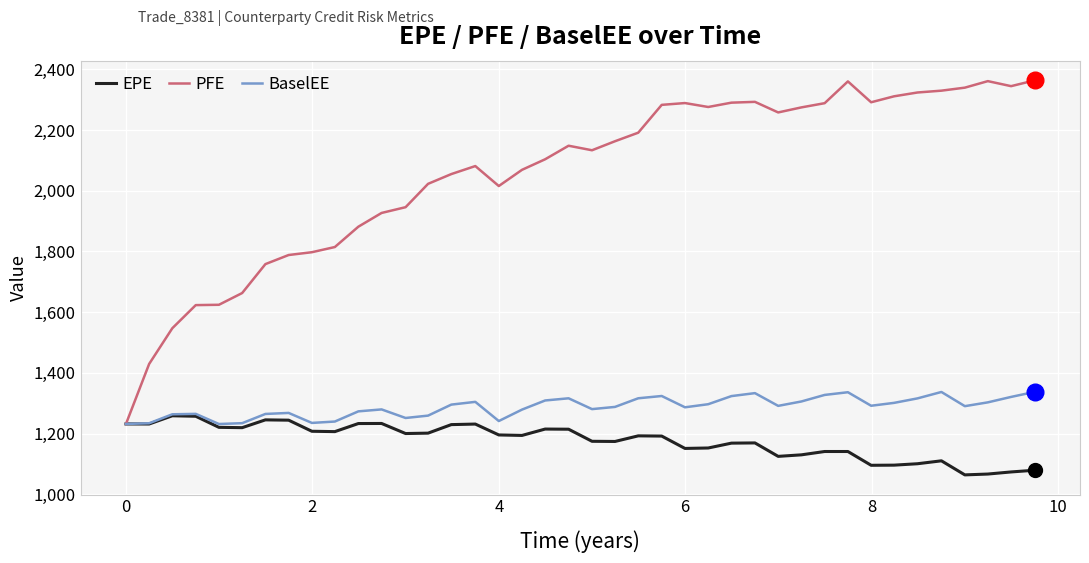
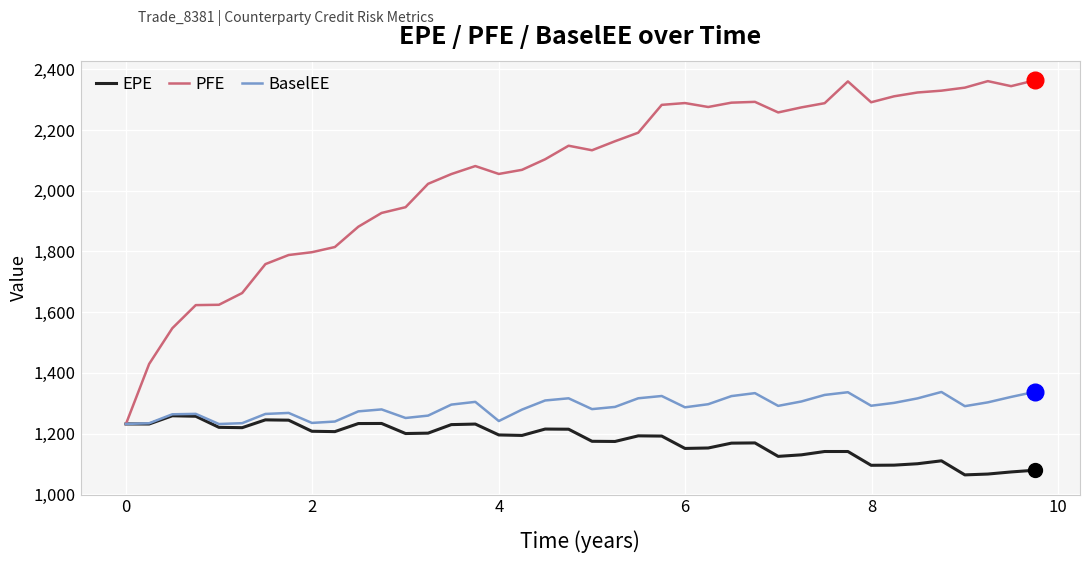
  {
    "PFE": {
-     "4": "2,020",
+     "4": "2,060",
      "6": "2,290"
    },
    "BaselEE": {
      "4": "1,240",
      "6": "1,290"
    }
  }
